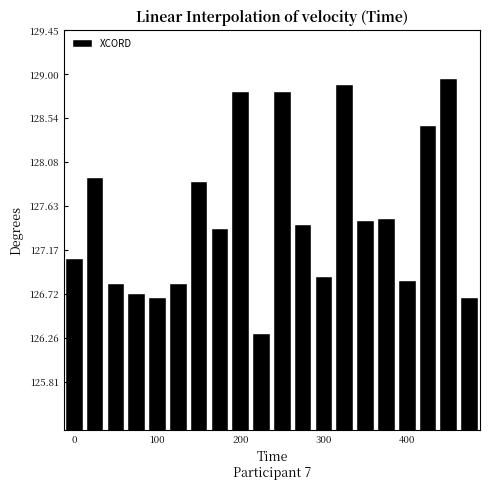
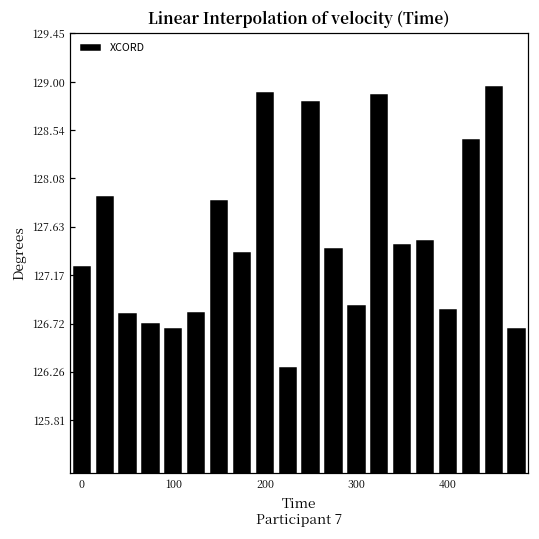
  {
-   "0": 127.1,
+   "0": 127.3,
    "100": 126.7,
-   "200": 128.8,
+   "200": 128.9,
    "300": 126.9,
    "400": 126.9
  }
